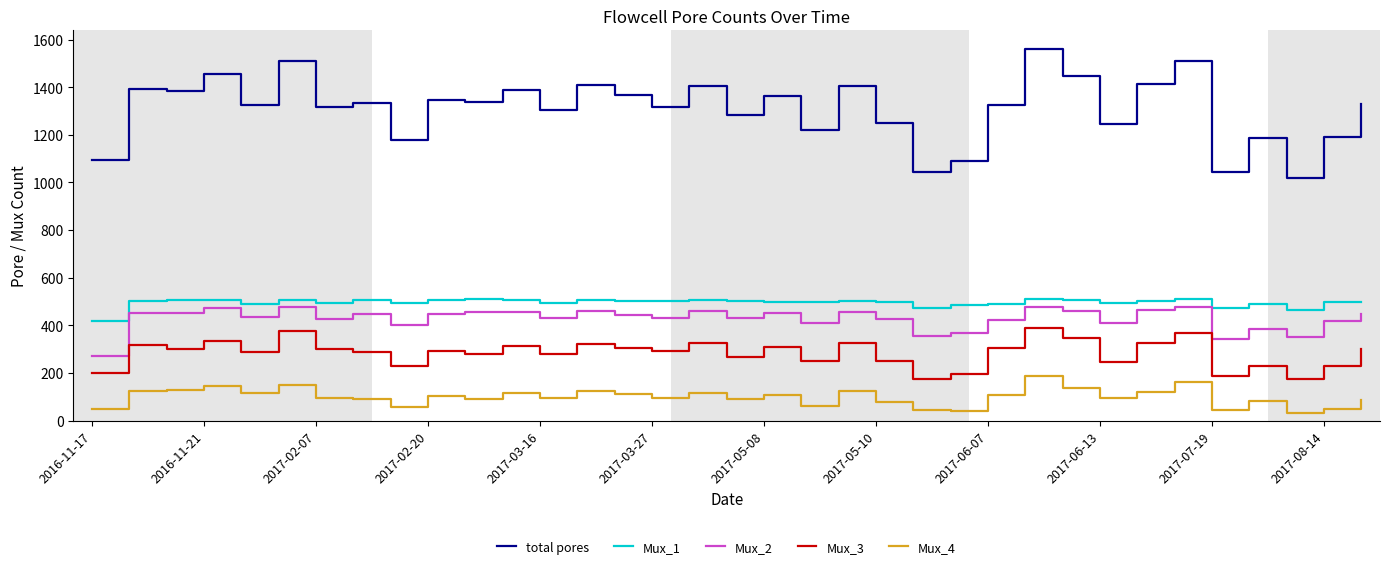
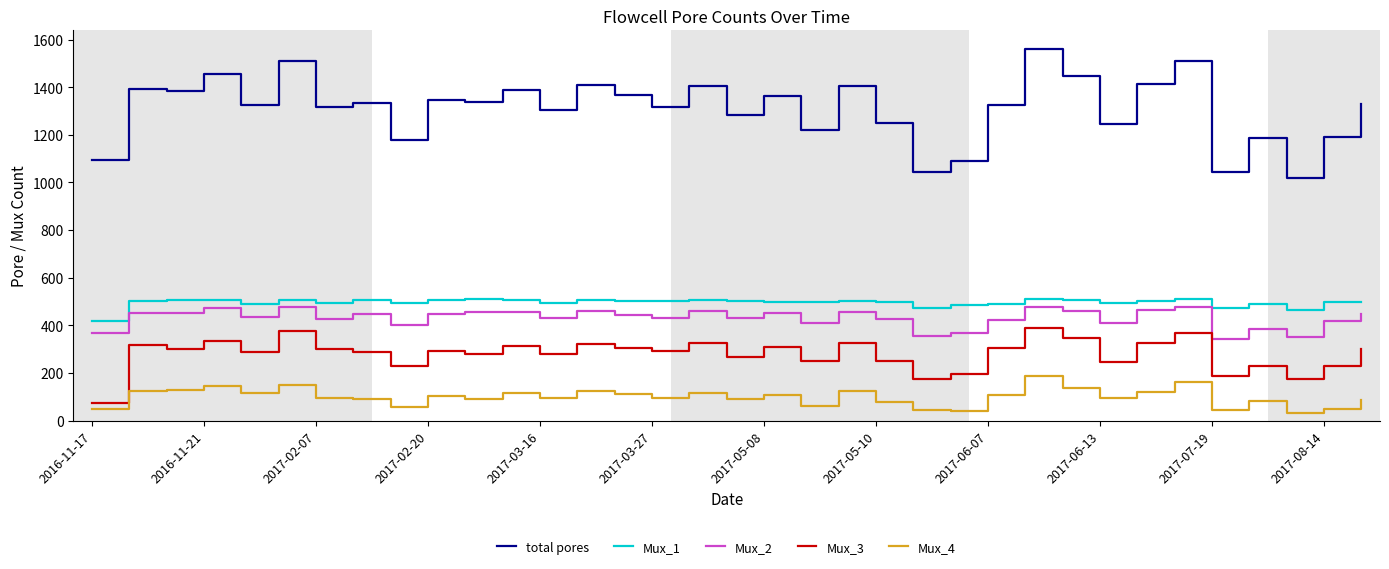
  {
    "total pores": {
      "2016-11-17": 1090
    },
    "Mux_1": {
      "2016-11-17": 420
    },
    "Mux_2": {
-     "2016-11-17": 270
+     "2016-11-17": 370
    },
    "Mux_3": {
-     "2016-11-17": 200
+     "2016-11-17": 80
    },
    "Mux_4": {
      "2016-11-17": 50
    }
  }
